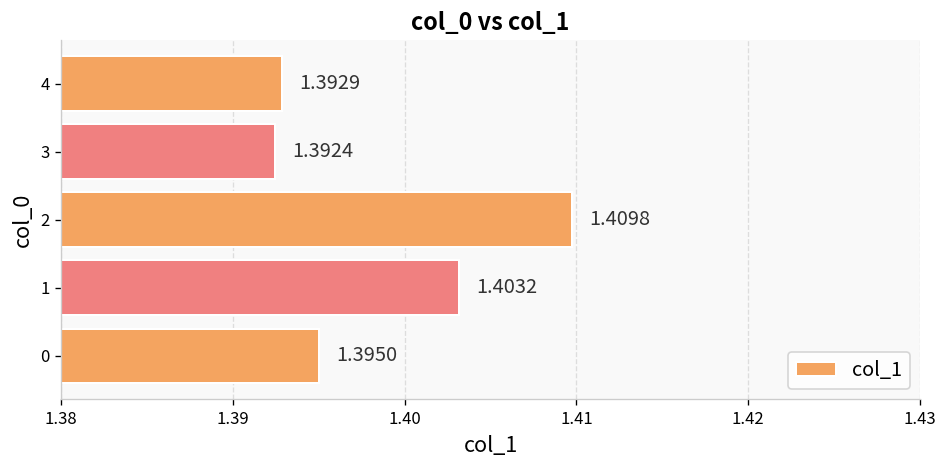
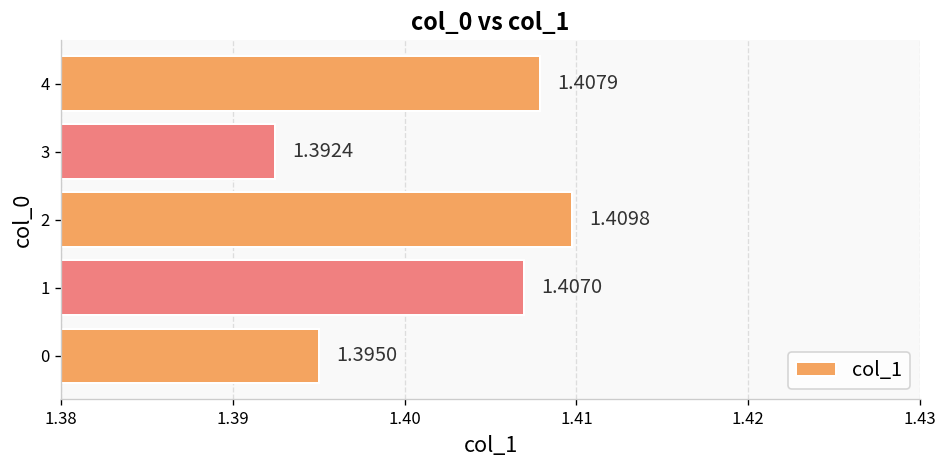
  {
-   "4": 1.3929,
+   "4": 1.4079,
    "3": 1.3924,
    "2": 1.4098,
-   "1": 1.4032,
+   "1": 1.4070,
    "0": 1.3950
  }
